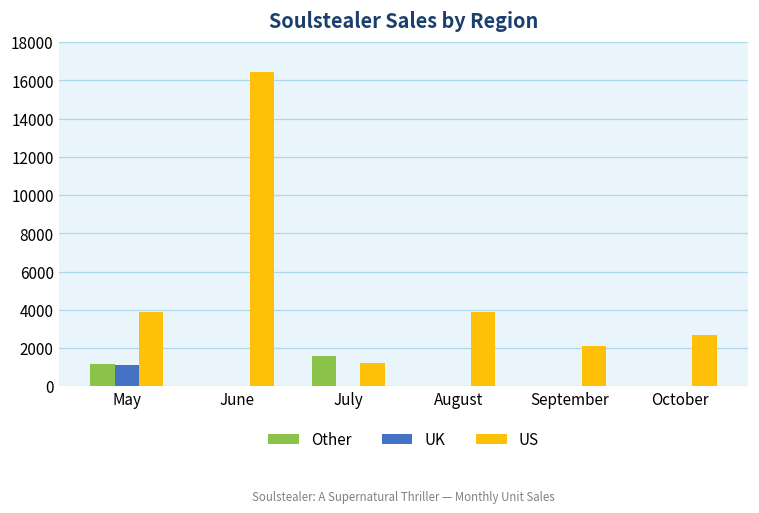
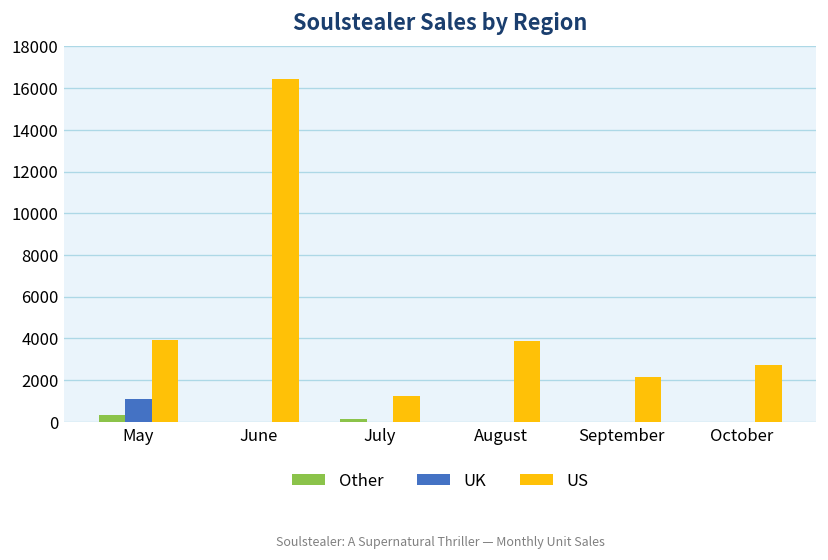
  {
    "Other": {
-     "May": 1200,
+     "May": 300,
      "June": 0,
-     "July": 1600,
+     "July": 200,
      "August": 0,
      "September": 0,
      "October": 0
    },
    "UK": {
      "May": 1100,
      "June": 0,
      "July": 0,
      "August": 0,
      "September": 0,
      "October": 0
    },
    "US": {
      "May": 3900,
      "June": 16400,
      "July": 1200,
      "August": 3900,
      "September": 2100,
      "October": 2700
    }
  }
